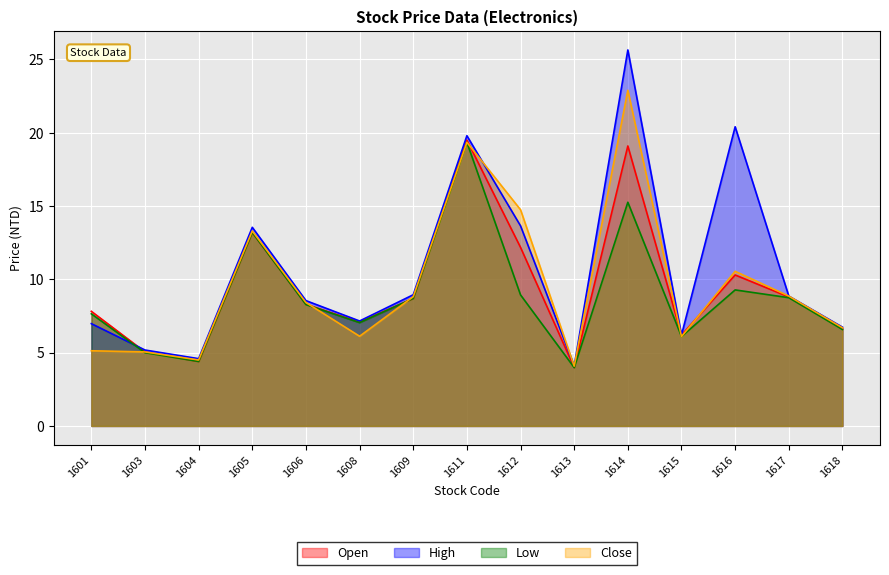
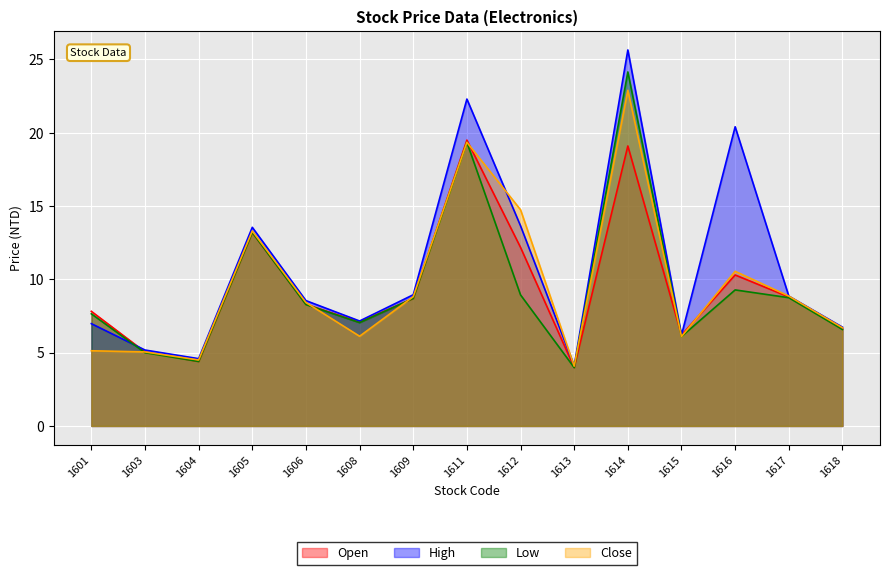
  {
    "Open": {
      "1612": 12.2,
      "1614": 19.1,
      "1616": 10.3
    },
    "High": {
      "1601": 7.0,
      "1605": 13.6,
-     "1611": 19.8,
+     "1611": 22.3,
      "1612": 13.7,
      "1614": 25.7,
      "1616": 20.4
    },
    "Low": {
      "1612": 8.9,
-     "1614": 15.3,
+     "1614": 24.2,
      "1616": 9.3
    },
    "Close": {
      "1601": 5.1,
      "1608": 6.1,
      "1612": 14.8,
      "1614": 22.9,
      "1616": 10.6
    }
  }
